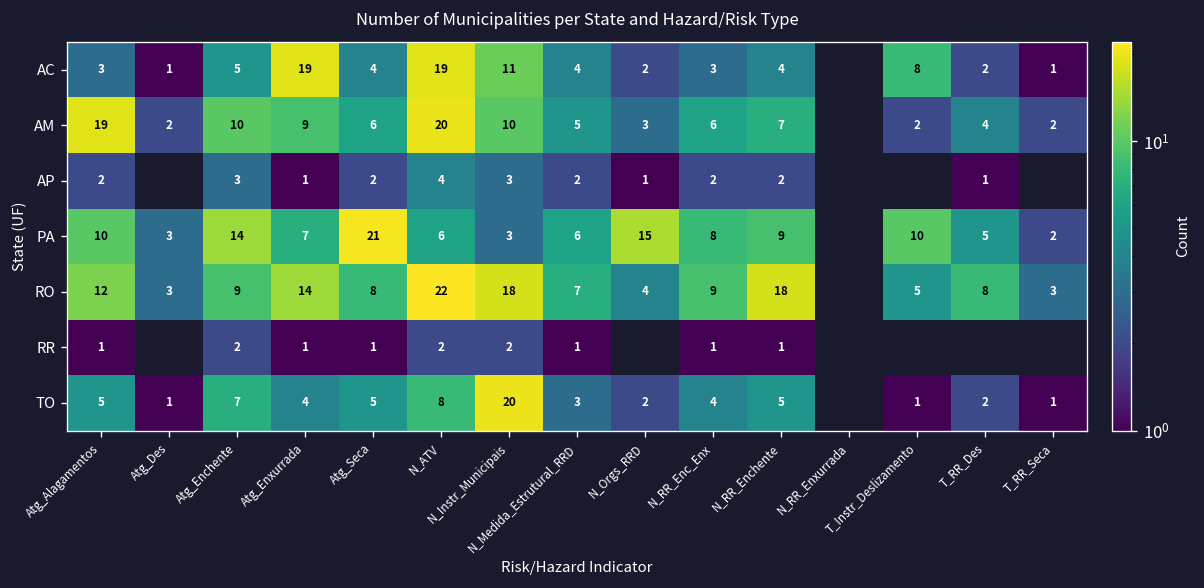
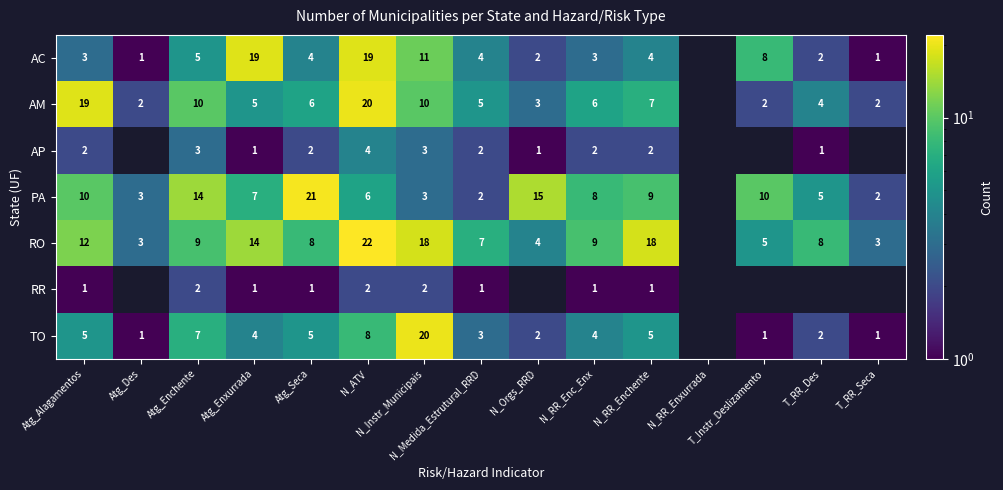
  {
    "AC": {
      "Atg_Alagamentos": 3,
      "Atg_Des": 1,
      "Atg_Enchente": 5,
      "Atg_Enxurrada": 19,
      "Atg_Seca": 4,
      "N_ATV": 19,
      "N_Instr_Municipais": 11,
      "N_Medida_Estrutural_RRD": 4,
      "N_Orgs_RRD": 2,
      "N_RR_Enc_Enx": 3,
      "N_RR_Enchente": 4,
      "T_Instr_Deslizamento": 8,
      "T_RR_Des": 2,
      "T_RR_Seca": 1
    },
    "AM": {
      "Atg_Alagamentos": 19,
      "Atg_Des": 2,
      "Atg_Enchente": 10,
-     "Atg_Enxurrada": 9,
+     "Atg_Enxurrada": 5,
      "Atg_Seca": 6,
      "N_ATV": 20,
      "N_Instr_Municipais": 10,
      "N_Medida_Estrutural_RRD": 5,
      "N_Orgs_RRD": 3,
      "N_RR_Enc_Enx": 6,
      "N_RR_Enchente": 7,
      "T_Instr_Deslizamento": 2,
      "T_RR_Des": 4,
      "T_RR_Seca": 2
    },
    "AP": {
      "Atg_Alagamentos": 2,
      "Atg_Enchente": 3,
      "Atg_Enxurrada": 1,
      "Atg_Seca": 2,
      "N_ATV": 4,
      "N_Instr_Municipais": 3,
      "N_Medida_Estrutural_RRD": 2,
      "N_Orgs_RRD": 1,
      "N_RR_Enc_Enx": 2,
      "N_RR_Enchente": 2,
      "T_RR_Des": 1
    },
    "PA": {
      "Atg_Alagamentos": 10,
      "Atg_Des": 3,
      "Atg_Enchente": 14,
      "Atg_Enxurrada": 7,
      "Atg_Seca": 21,
      "N_ATV": 6,
      "N_Instr_Municipais": 3,
-     "N_Medida_Estrutural_RRD": 6,
+     "N_Medida_Estrutural_RRD": 2,
      "N_Orgs_RRD": 15,
      "N_RR_Enc_Enx": 8,
      "N_RR_Enchente": 9,
      "T_Instr_Deslizamento": 10,
      "T_RR_Des": 5,
      "T_RR_Seca": 2
    },
    "RO": {
      "Atg_Alagamentos": 12,
      "Atg_Des": 3,
      "Atg_Enchente": 9,
      "Atg_Enxurrada": 14,
      "Atg_Seca": 8,
      "N_ATV": 22,
      "N_Instr_Municipais": 18,
      "N_Medida_Estrutural_RRD": 7,
      "N_Orgs_RRD": 4,
      "N_RR_Enc_Enx": 9,
      "N_RR_Enchente": 18,
      "T_Instr_Deslizamento": 5,
      "T_RR_Des": 8,
      "T_RR_Seca": 3
    },
    "RR": {
      "Atg_Alagamentos": 1,
      "Atg_Enchente": 2,
      "Atg_Enxurrada": 1,
      "Atg_Seca": 1,
      "N_ATV": 2,
      "N_Instr_Municipais": 2,
      "N_Medida_Estrutural_RRD": 1,
      "N_RR_Enc_Enx": 1,
      "N_RR_Enchente": 1
    },
    "TO": {
      "Atg_Alagamentos": 5,
      "Atg_Des": 1,
      "Atg_Enchente": 7,
      "Atg_Enxurrada": 4,
      "Atg_Seca": 5,
      "N_ATV": 8,
      "N_Instr_Municipais": 20,
      "N_Medida_Estrutural_RRD": 3,
      "N_Orgs_RRD": 2,
      "N_RR_Enc_Enx": 4,
      "N_RR_Enchente": 5,
      "T_Instr_Deslizamento": 1,
      "T_RR_Des": 2,
      "T_RR_Seca": 1
    }
  }
